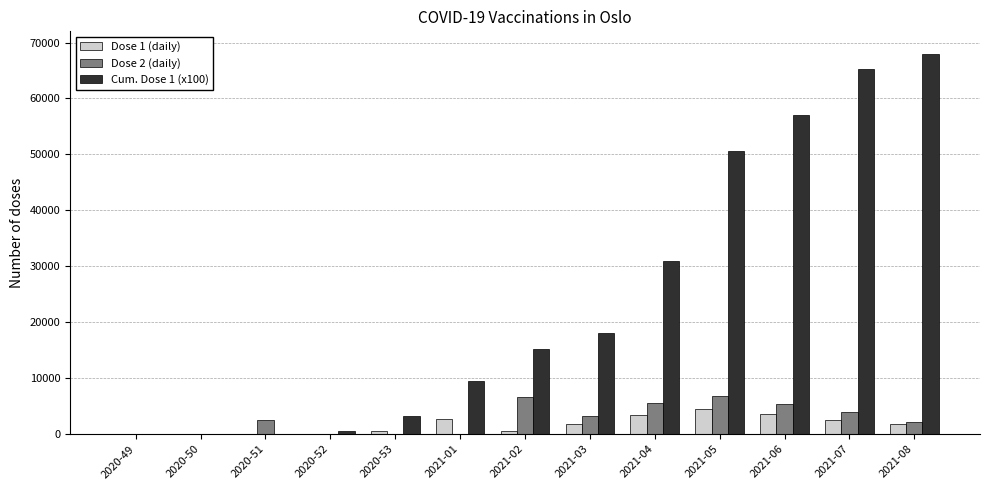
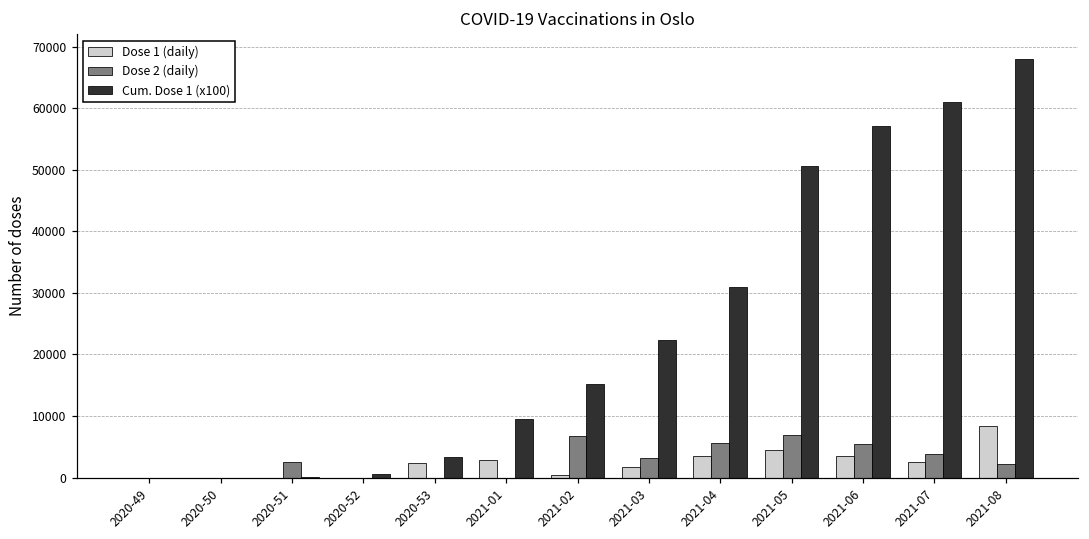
  {
    "Dose 1 (daily)": {
      "2020-49": 0,
      "2020-50": 0,
      "2020-51": 0,
-     "2020-53": 0,
+     "2020-53": 2000,
      "2021-01": 3000,
      "2021-02": 0,
      "2021-03": 2000,
      "2021-04": 3000,
      "2021-05": 5000,
      "2021-06": 4000,
      "2021-07": 3000,
-     "2021-08": 2000
+     "2021-08": 8000
    },
    "Dose 2 (daily)": {
      "2020-49": 0,
      "2020-50": 0,
      "2020-51": 3000,
      "2020-52": 0,
      "2020-53": 0,
      "2021-02": 7000,
      "2021-03": 3000,
      "2021-04": 6000,
      "2021-05": 7000,
      "2021-06": 5000,
      "2021-07": 4000,
      "2021-08": 2000
    },
    "Cum. Dose 1 (x100)": {
      "2020-49": 0,
      "2020-50": 0,
      "2020-52": 1000,
      "2020-53": 3000,
      "2021-01": 10000,
      "2021-02": 15000,
-     "2021-03": 18000,
+     "2021-03": 22000,
      "2021-04": 31000,
      "2021-05": 51000,
      "2021-06": 57000,
-     "2021-07": 65000,
+     "2021-07": 61000,
      "2021-08": 68000
    }
  }
